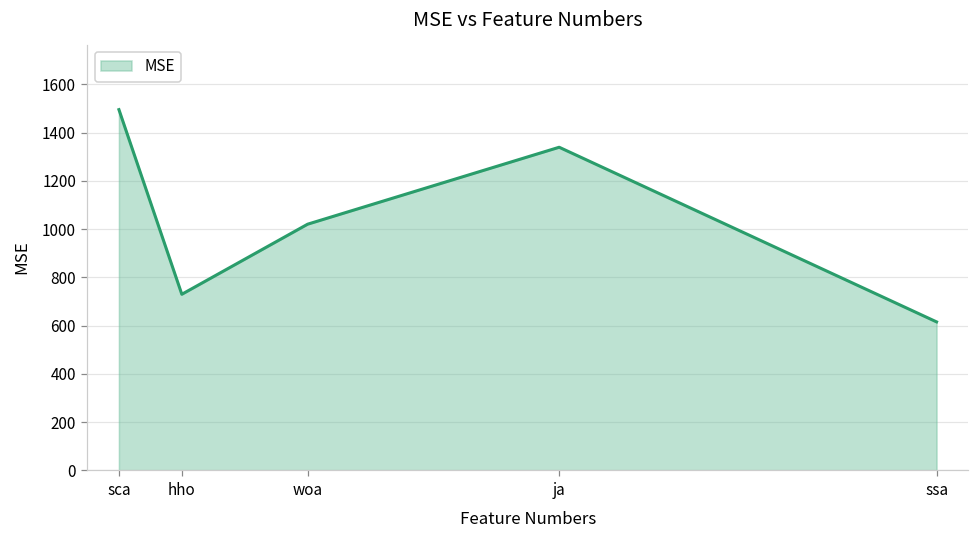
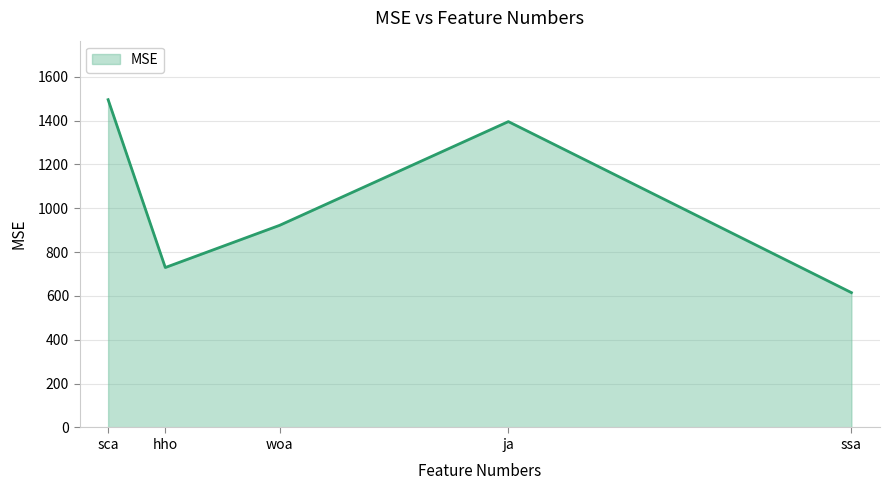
  {
    "sca": 1500,
    "hho": 730,
-   "woa": 1020,
-   "ja": 1340,
+   "woa": 920,
+   "ja": 1400,
    "ssa": 620
  }
